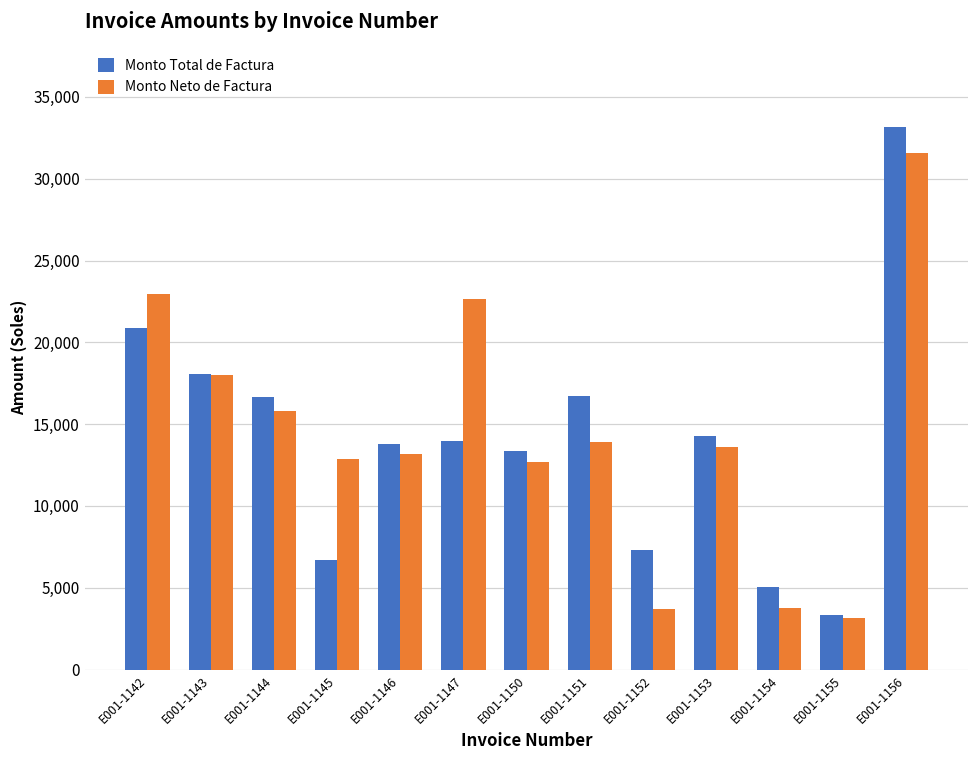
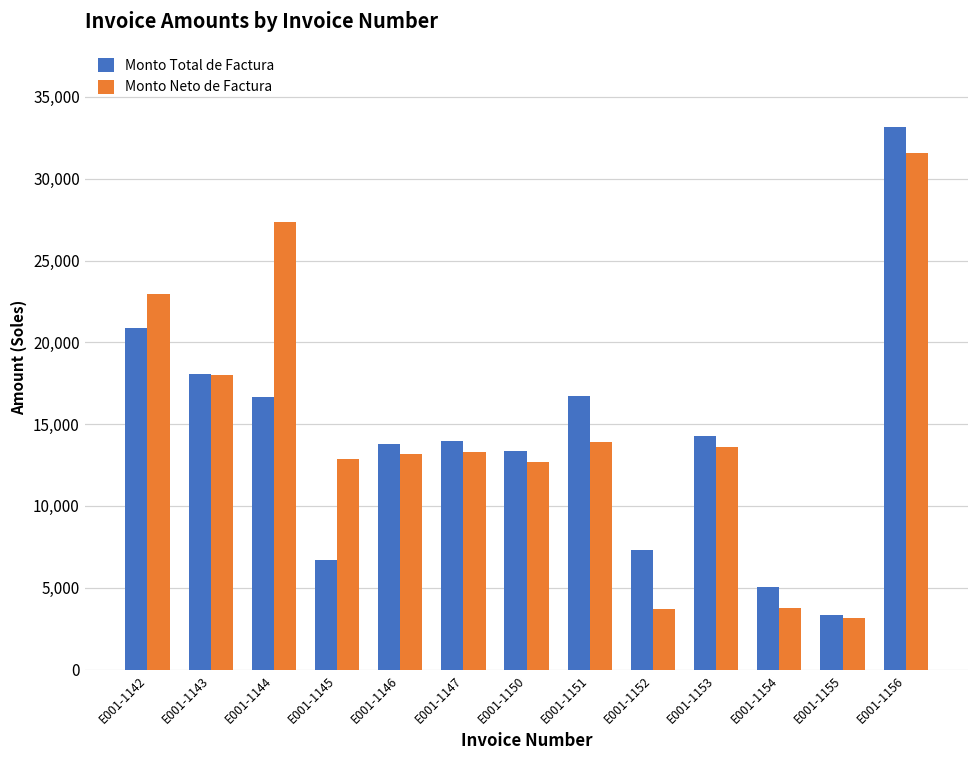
  {
    "Monto Total de Factura": {
      "E001-1142": "20,800",
      "E001-1143": "18,100",
      "E001-1144": "16,600",
      "E001-1145": "6,700",
      "E001-1146": "13,800",
      "E001-1147": "14,000",
      "E001-1150": "13,300",
      "E001-1151": "16,700",
      "E001-1152": "7,300",
      "E001-1153": "14,300",
      "E001-1154": "5,000",
      "E001-1155": "3,300",
      "E001-1156": "33,200"
    },
    "Monto Neto de Factura": {
      "E001-1142": "22,900",
      "E001-1143": "18,000",
-     "E001-1144": "15,800",
+     "E001-1144": "27,400",
      "E001-1145": "12,900",
      "E001-1146": "13,100",
-     "E001-1147": "22,600",
+     "E001-1147": "13,300",
      "E001-1150": "12,700",
      "E001-1151": "13,900",
      "E001-1152": "3,700",
      "E001-1153": "13,600",
      "E001-1154": "3,800",
      "E001-1155": "3,200",
      "E001-1156": "31,600"
    }
  }
